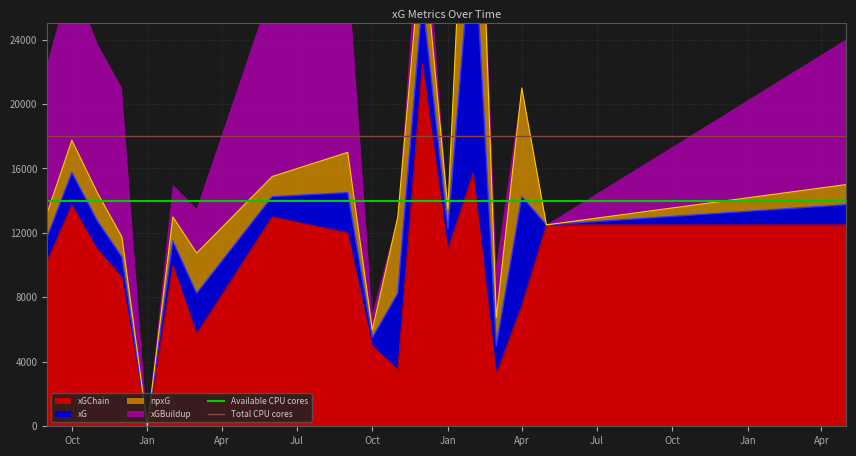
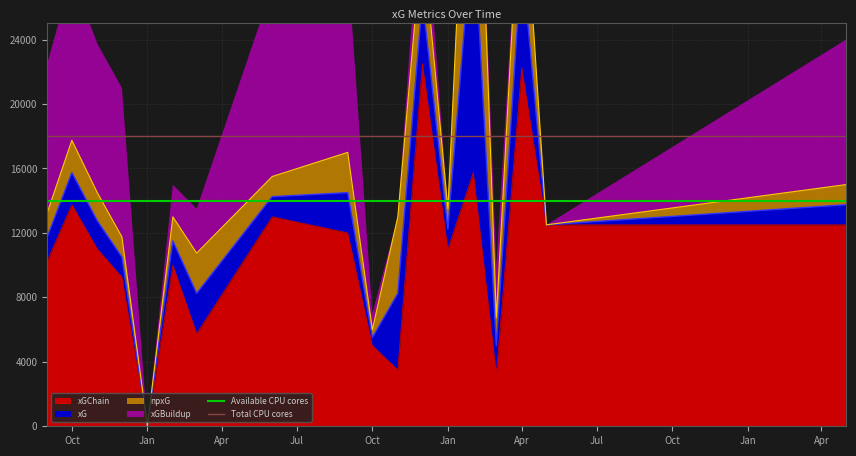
  {
    "xGChain": {
-     "Apr": 7500
+     "Apr": 22300
    }
  }
